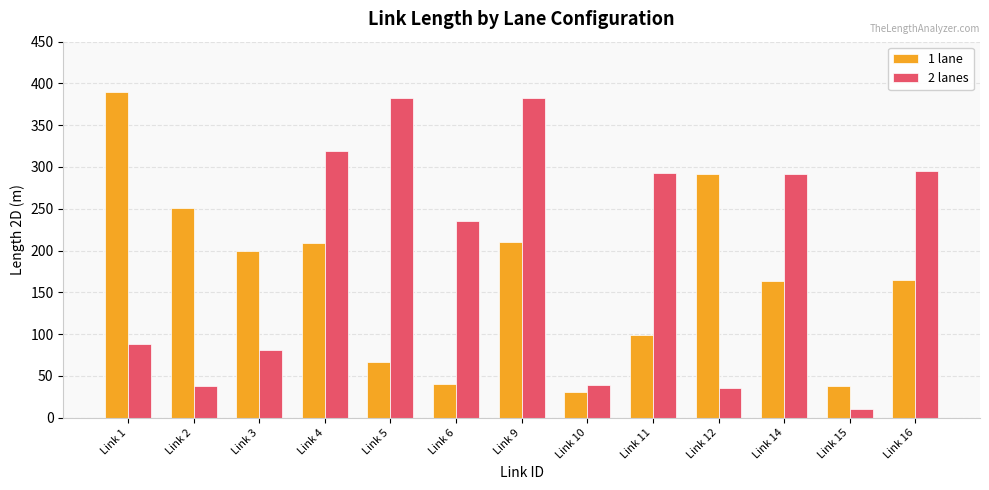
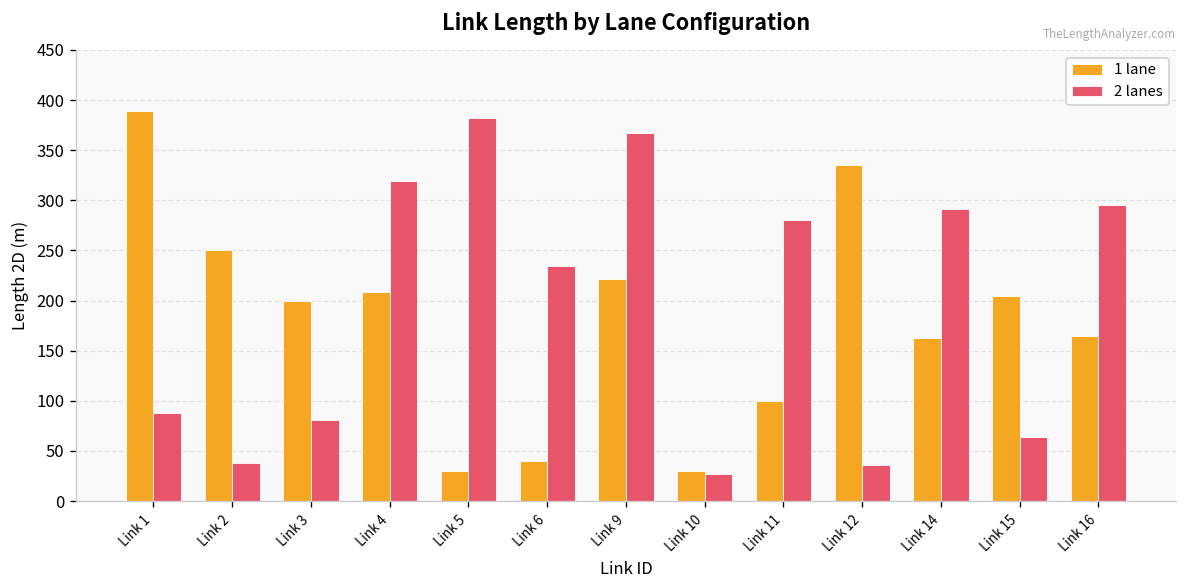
  {
    "1 lane": {
      "Link 1": 390,
      "Link 2": 250,
      "Link 3": 200,
      "Link 4": 210,
-     "Link 5": 70,
+     "Link 5": 30,
      "Link 6": 40,
-     "Link 9": 210,
+     "Link 9": 220,
      "Link 10": 30,
      "Link 11": 100,
-     "Link 12": 290,
+     "Link 12": 330,
      "Link 14": 160,
-     "Link 15": 40,
+     "Link 15": 200,
      "Link 16": 160
    },
    "2 lanes": {
      "Link 1": 90,
      "Link 2": 40,
      "Link 3": 80,
      "Link 4": 320,
      "Link 5": 380,
      "Link 6": 230,
-     "Link 9": 380,
-     "Link 10": 40,
-     "Link 11": 290,
+     "Link 9": 370,
+     "Link 10": 30,
+     "Link 11": 280,
      "Link 12": 40,
      "Link 14": 290,
-     "Link 15": 10,
+     "Link 15": 60,
      "Link 16": 290
    }
  }
